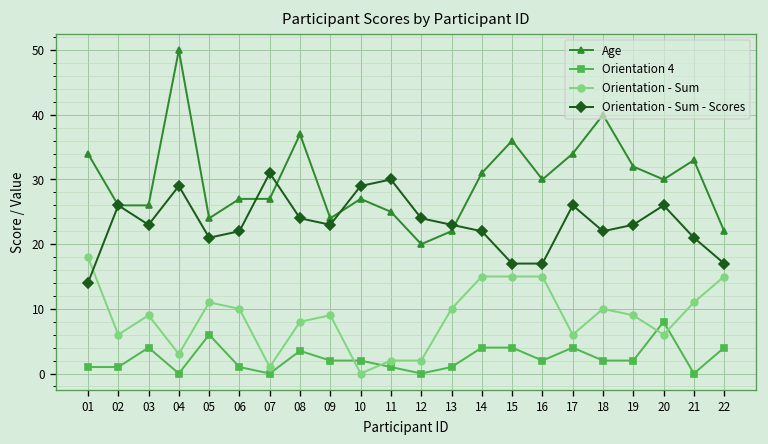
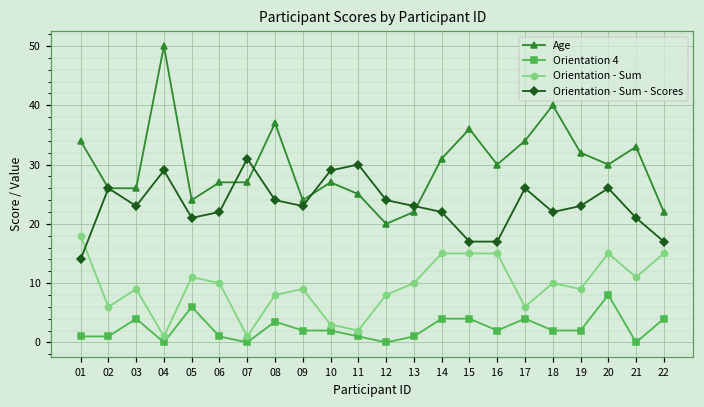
  {
    "Orientation 4": {
      "01": 1,
      "02": 1,
      "03": 4,
      "04": 0,
      "05": 6,
      "06": 1,
      "07": 0,
      "08": 4,
      "09": 2,
      "10": 2,
      "11": 1,
      "12": 0,
      "13": 1,
      "14": 4,
      "15": 4,
      "16": 2,
      "17": 4,
      "18": 2,
      "19": 2,
      "20": 8,
      "21": 0,
      "22": 4
    },
    "Orientation - Sum": {
      "01": 18,
      "02": 6,
      "03": 9,
-     "04": 3,
+     "04": 1,
      "05": 11,
      "06": 10,
      "07": 1,
      "08": 8,
      "09": 9,
-     "10": 0,
+     "10": 3,
      "11": 2,
-     "12": 2,
+     "12": 8,
      "13": 10,
      "14": 15,
      "15": 15,
      "16": 15,
      "17": 6,
      "18": 10,
      "19": 9,
-     "20": 6,
+     "20": 15,
      "21": 11,
      "22": 15
    }
  }
